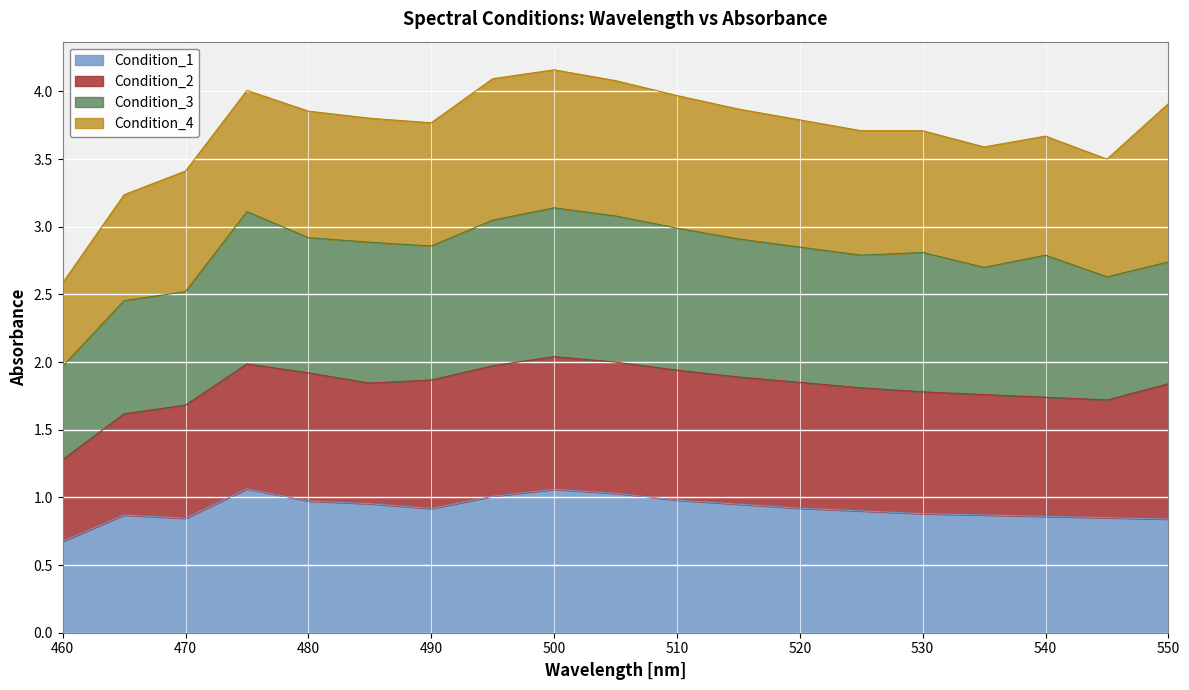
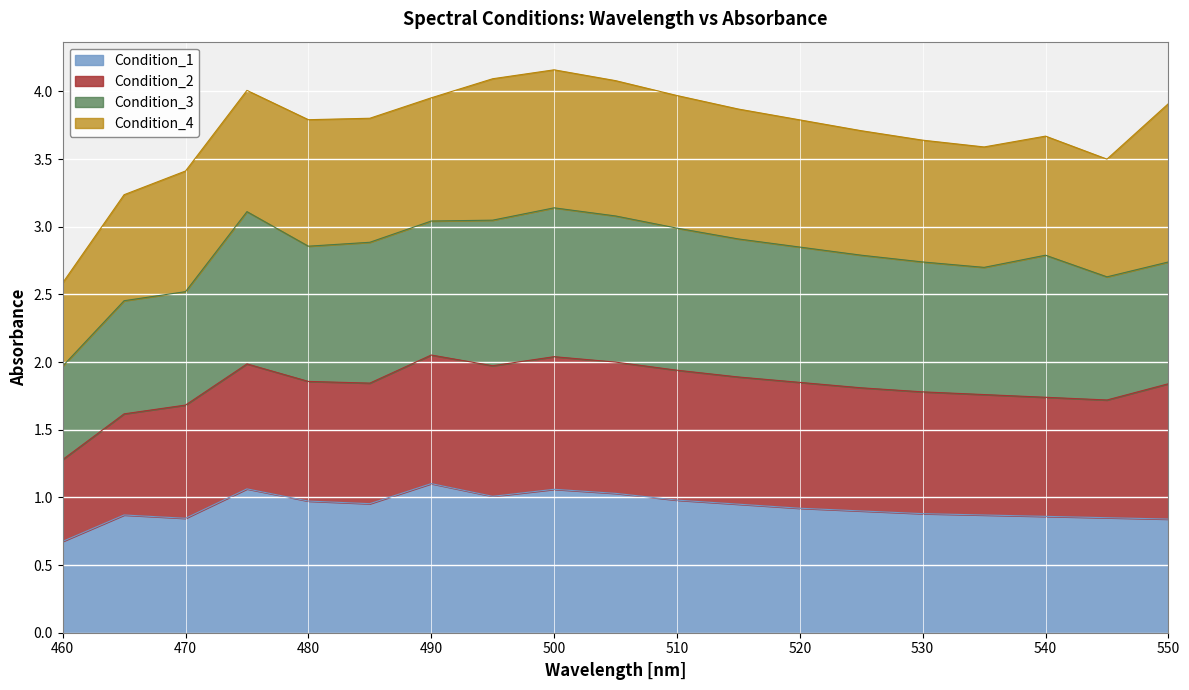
  {
    "Condition_1": {
      "460": 0.67,
      "470": 0.85,
      "480": 0.97,
-     "490": 0.92,
+     "490": 1.10,
      "500": 1.06,
      "510": 0.98,
      "520": 0.92,
      "530": 0.88,
      "540": 0.86,
      "550": 0.84
    },
    "Condition_2": {
      "460": 0.60,
      "470": 0.84,
-     "480": 0.95,
+     "480": 0.88,
      "490": 0.95,
      "500": 0.98,
      "510": 0.96,
      "520": 0.93,
      "530": 0.90,
      "540": 0.88,
      "550": 1.00
    },
    "Condition_3": {
      "460": 0.69,
      "470": 0.84,
      "480": 1.00,
      "490": 0.99,
      "500": 1.10,
      "510": 1.05,
      "520": 1.00,
-     "530": 1.03,
+     "530": 0.96,
      "540": 1.05,
      "550": 0.90
    },
    "Condition_4": {
      "460": 0.62,
      "470": 0.89,
      "480": 0.93,
      "490": 0.91,
      "500": 1.02,
      "510": 0.98,
      "520": 0.94,
      "530": 0.90,
      "540": 0.88,
      "550": 1.17
    }
  }
